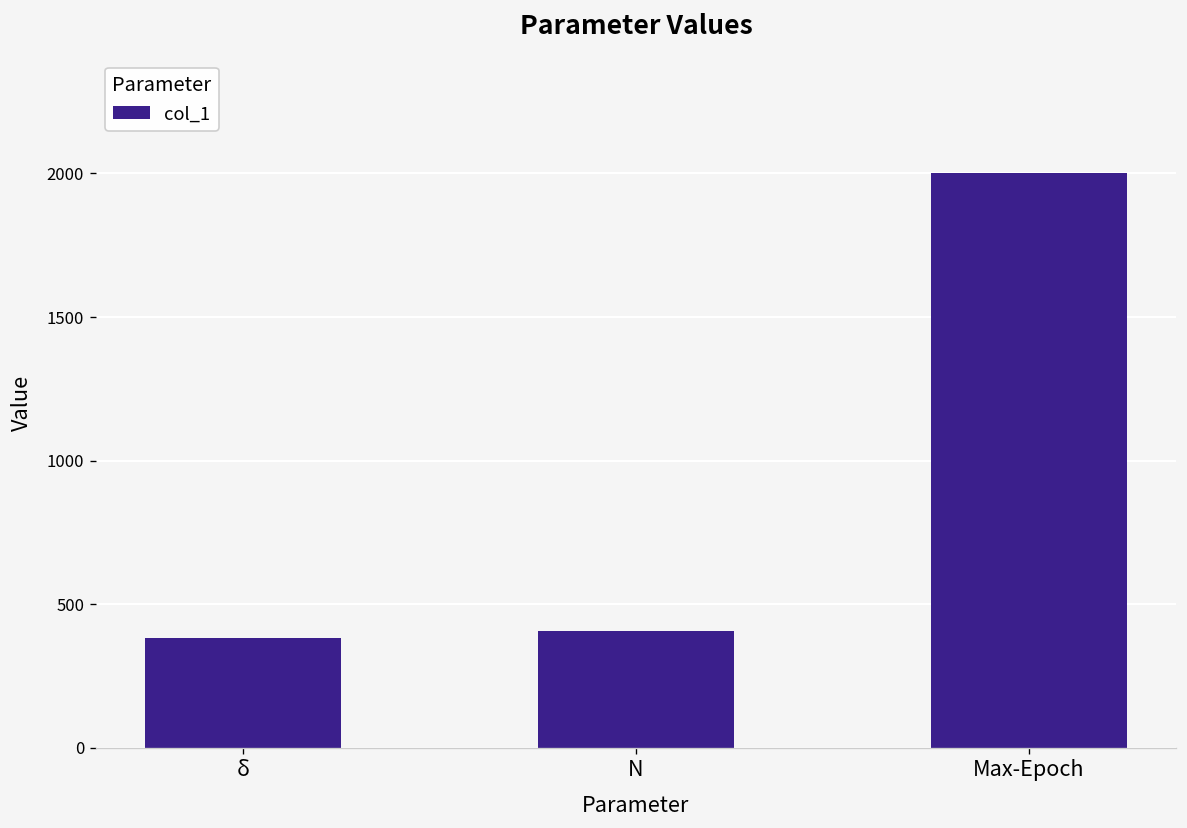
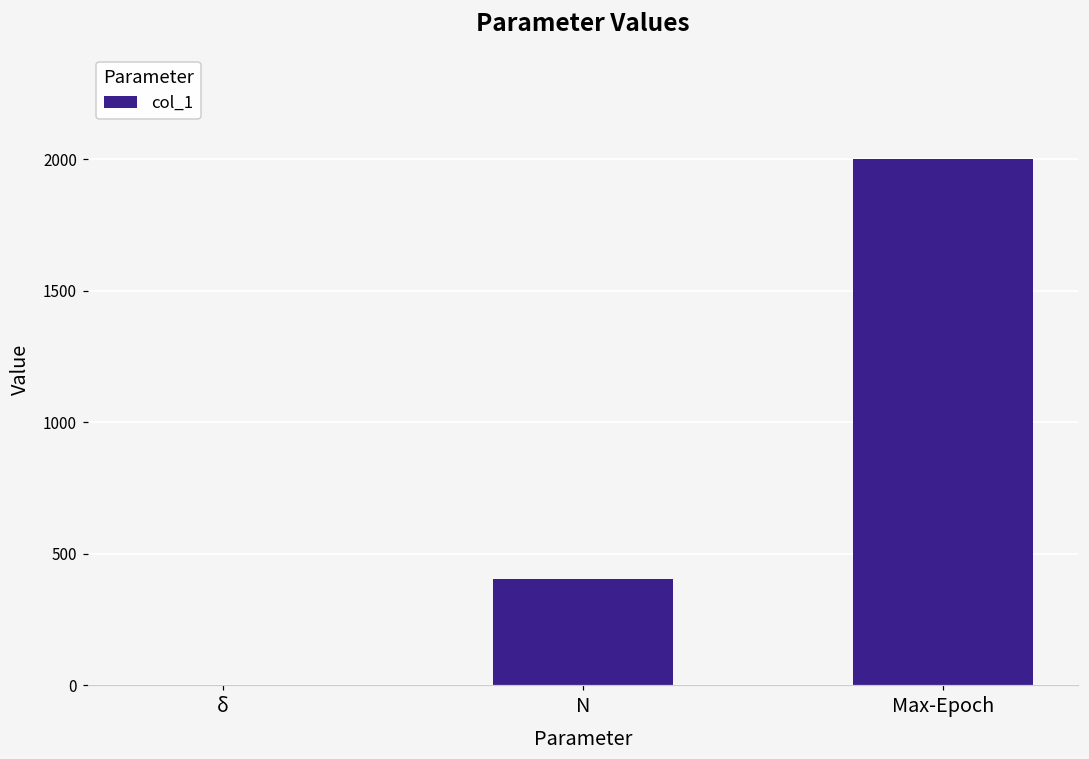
  {
-   "δ": 380,
+   "δ": 0,
    "N": 410,
    "Max-Epoch": 2000
  }
